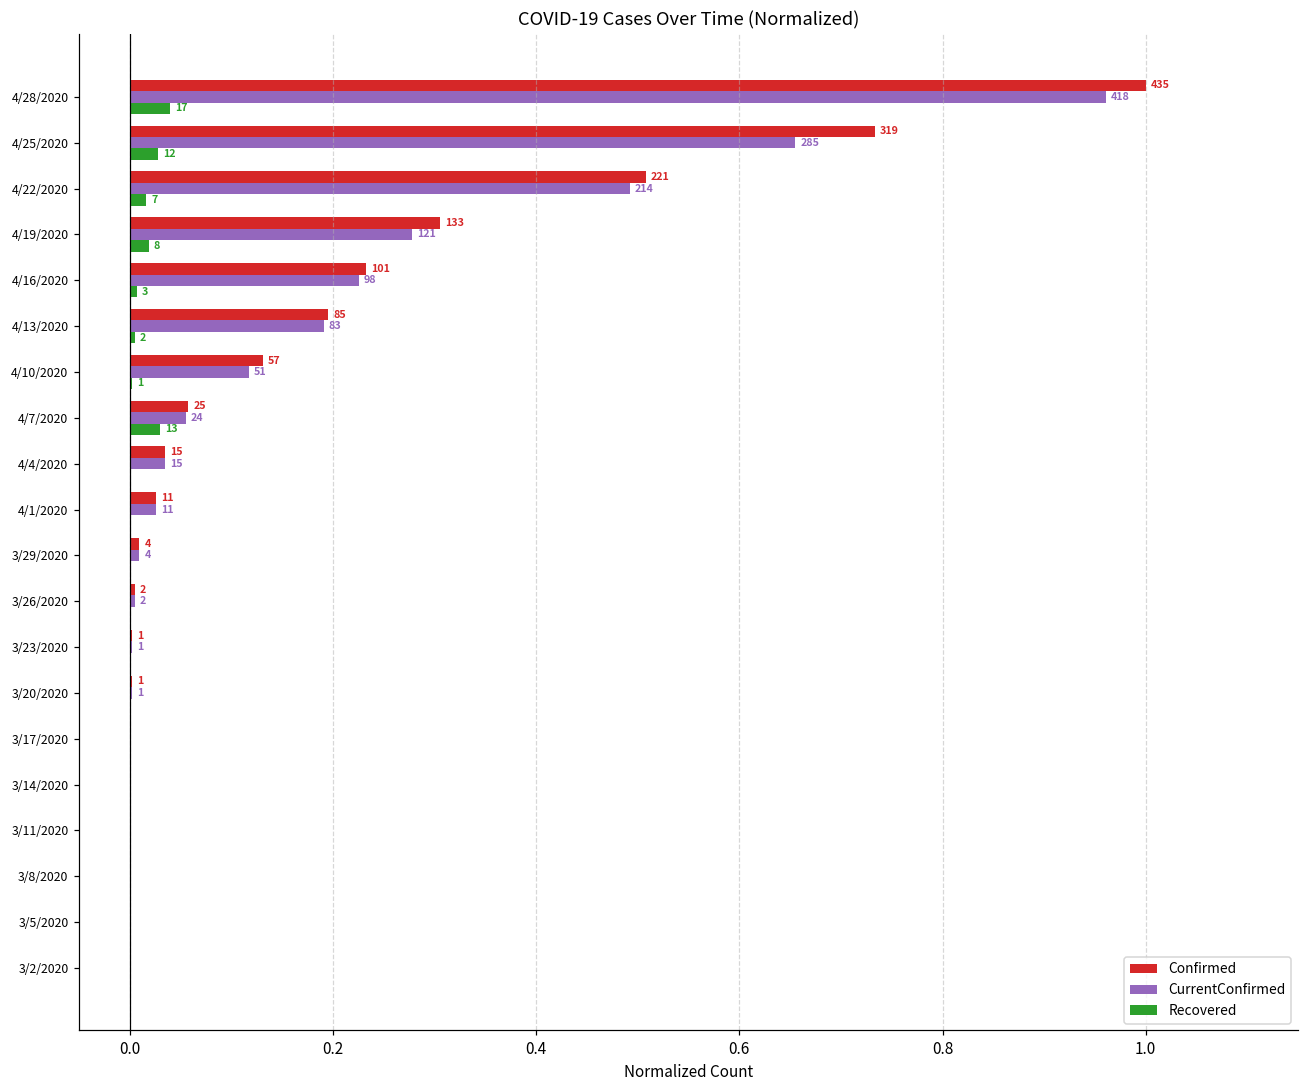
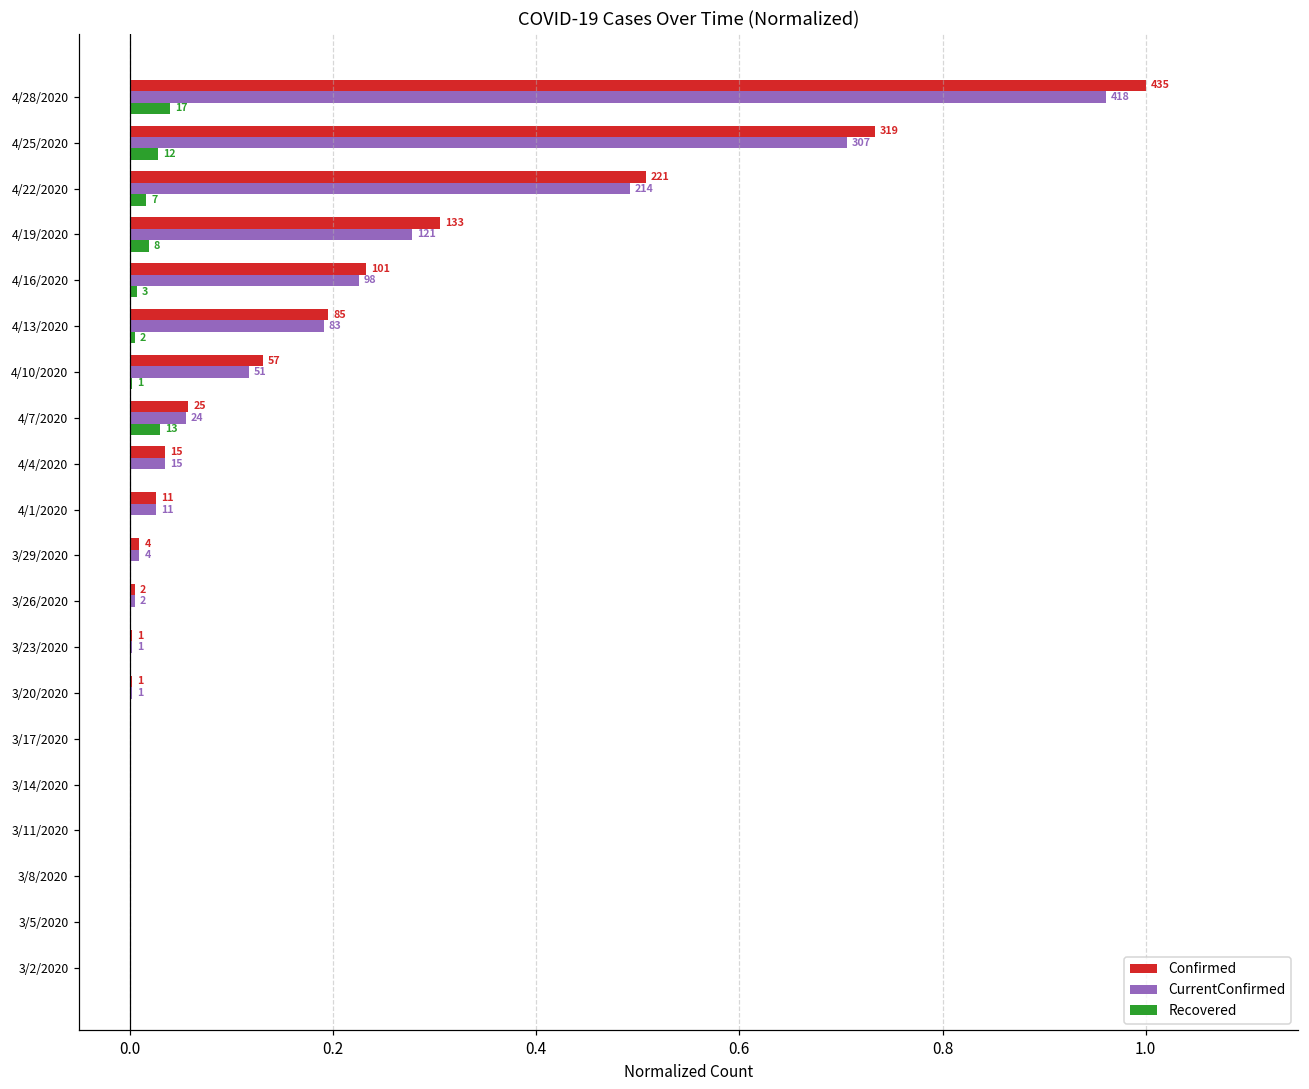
  {
    "Confirmed": {
      "3/17/2020": 0.00,
      "3/14/2020": 0.00,
      "3/11/2020": 0.00,
      "3/8/2020": 0.00,
      "3/5/2020": 0.00,
      "3/2/2020": 0.00
    },
    "CurrentConfirmed": {
-     "4/25/2020": 285
+     "4/25/2020": 307
    },
    "Recovered": {
      "4/4/2020": 0.00,
      "4/1/2020": 0.00,
      "3/29/2020": 0.00,
      "3/26/2020": 0.00,
      "3/23/2020": 0.00,
      "3/20/2020": 0.00,
      "3/17/2020": 0.00,
      "3/14/2020": 0.00,
      "3/11/2020": 0.00,
      "3/8/2020": 0.00,
      "3/5/2020": 0.00,
      "3/2/2020": 0.00
    }
  }
